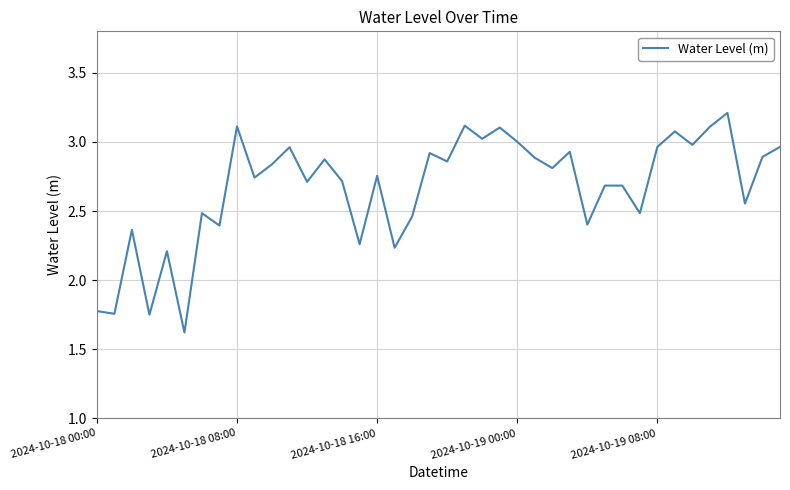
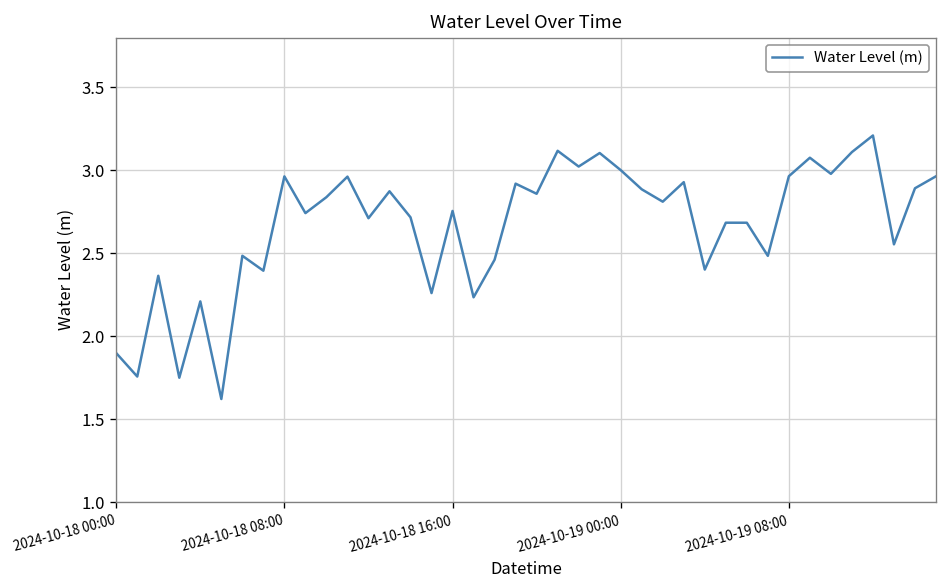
  {
-   "2024-10-18 00:00": 1.78,
-   "2024-10-18 08:00": 3.11,
+   "2024-10-18 00:00": 1.90,
+   "2024-10-18 08:00": 2.96,
    "2024-10-18 16:00": 2.76,
    "2024-10-19 00:00": 3.00,
    "2024-10-19 08:00": 2.96
  }
